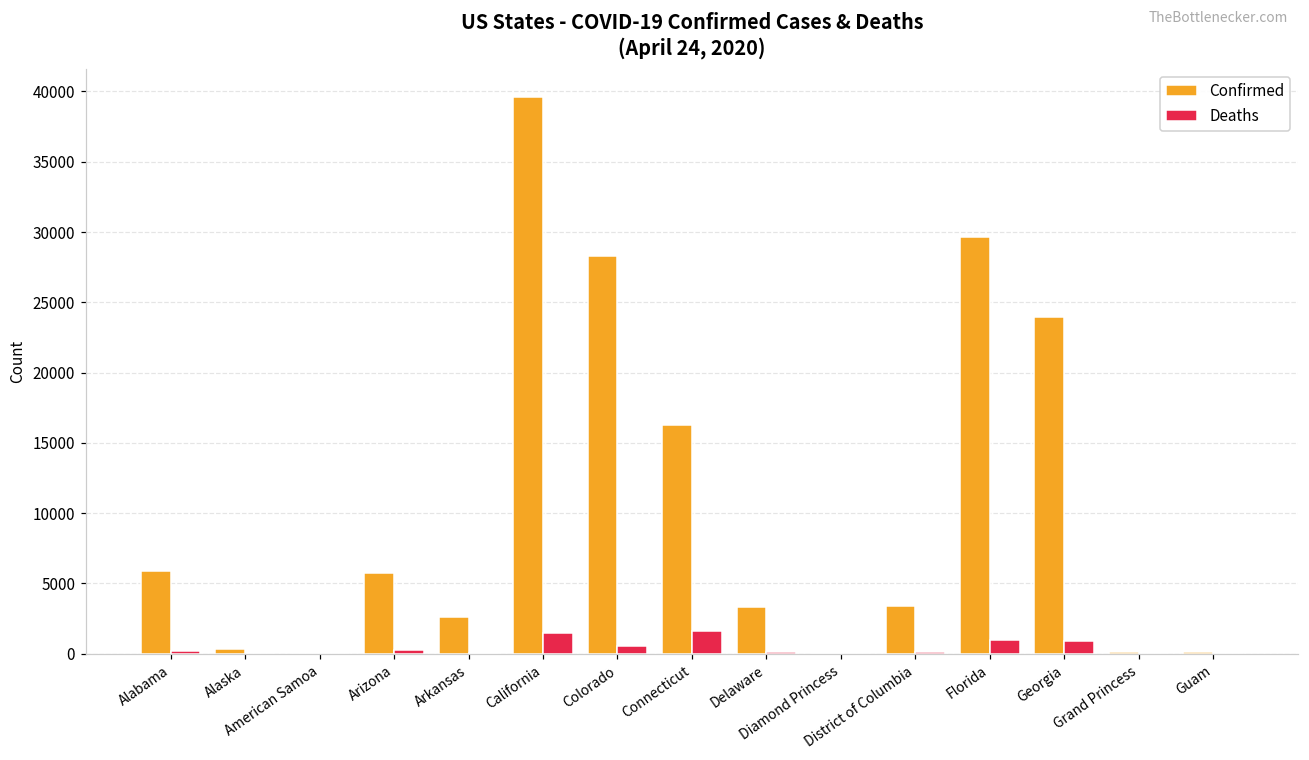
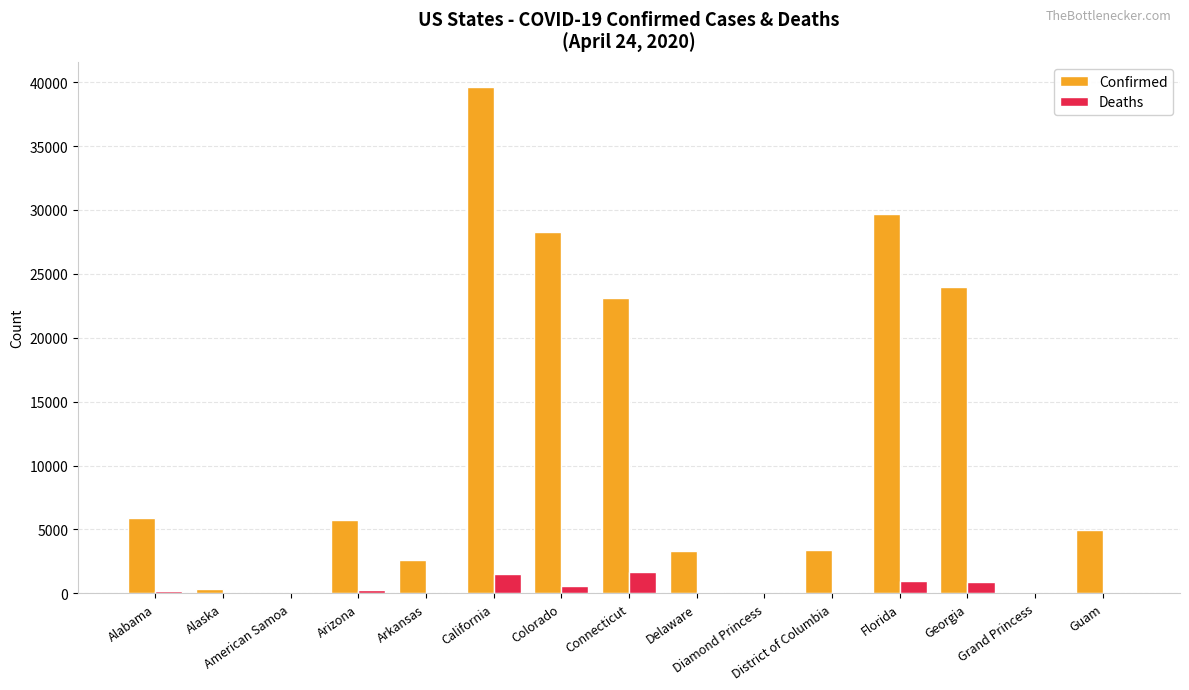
  {
    "Confirmed": {
      "Alabama": 5900,
      "Alaska": 300,
      "American Samoa": 0,
      "Arizona": 5800,
      "Arkansas": 2600,
      "California": 39600,
      "Colorado": 28300,
-     "Connecticut": 16300,
+     "Connecticut": 23100,
      "Delaware": 3300,
      "District of Columbia": 3400,
      "Florida": 29600,
      "Georgia": 24000,
-     "Guam": 100
+     "Guam": 4900
    },
    "Deaths": {
      "Alabama": 200,
      "American Samoa": 0,
      "Arizona": 200,
      "California": 1500,
      "Colorado": 600,
      "Connecticut": 1600,
      "Diamond Princess": 0,
      "Florida": 1000,
      "Georgia": 900
    }
  }
